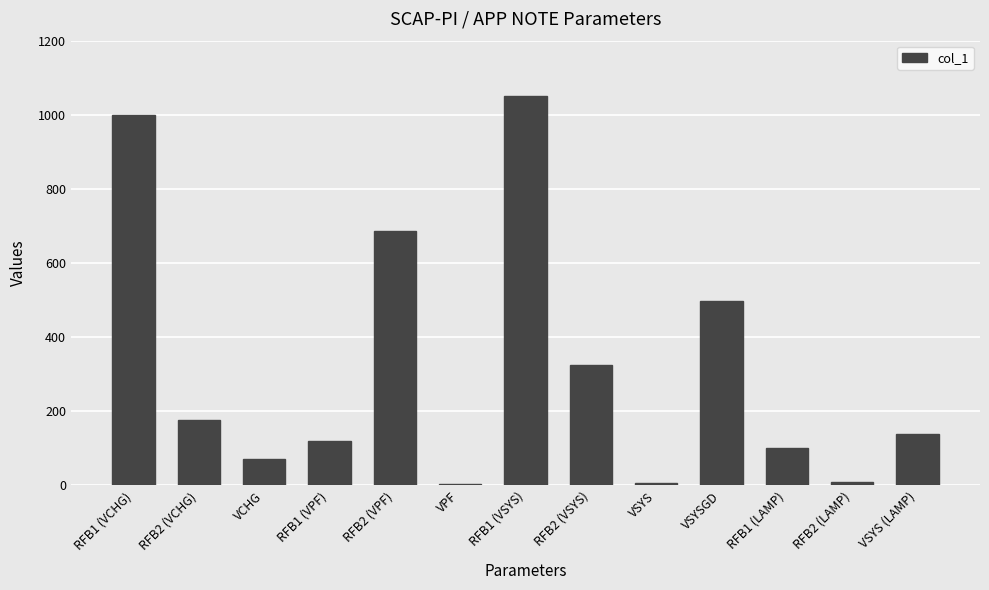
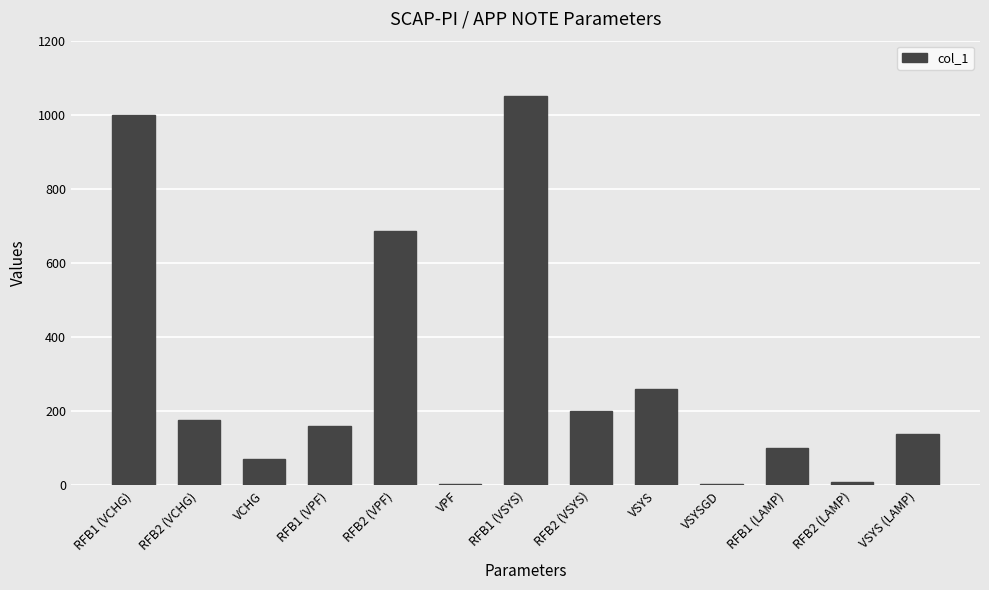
  {
    "RFB1 (VCHG)": 1000,
    "RFB2 (VCHG)": 180,
    "VCHG": 70,
-   "RFB1 (VPF)": 120,
+   "RFB1 (VPF)": 160,
    "RFB2 (VPF)": 690,
    "RFB1 (VSYS)": 1050,
-   "RFB2 (VSYS)": 320,
-   "VSYS": 10,
-   "VSYSGD": 500,
+   "RFB2 (VSYS)": 200,
+   "VSYS": 260,
+   "VSYSGD": 0,
    "RFB1 (LAMP)": 100,
    "RFB2 (LAMP)": 10,
    "VSYS (LAMP)": 140
  }
